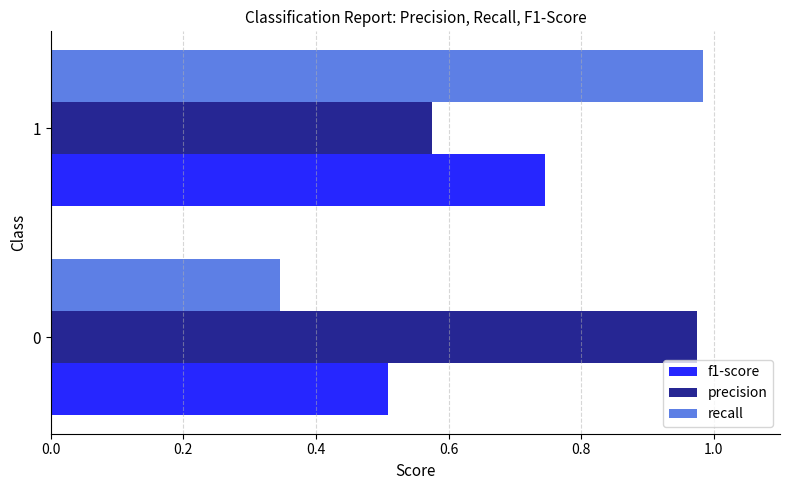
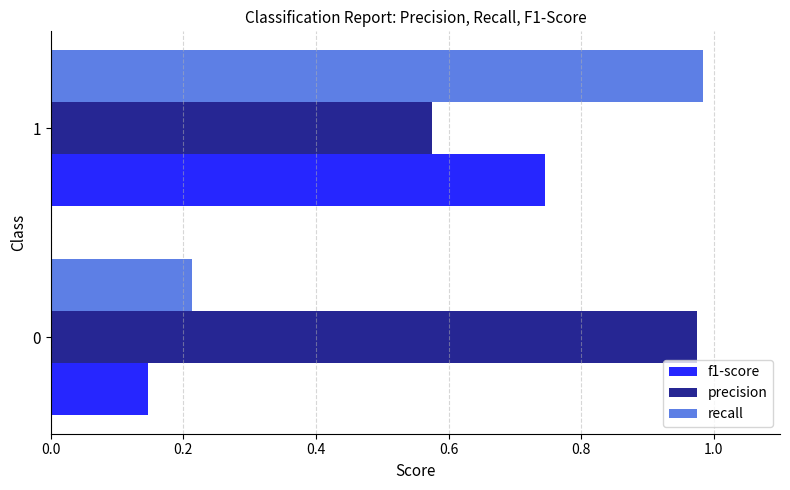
  {
    "f1-score": {
      "1": 0.75,
-     "0": 0.51
+     "0": 0.15
    },
    "precision": {
      "1": 0.57,
      "0": 0.97
    },
    "recall": {
      "1": 0.98,
-     "0": 0.35
+     "0": 0.21
    }
  }
